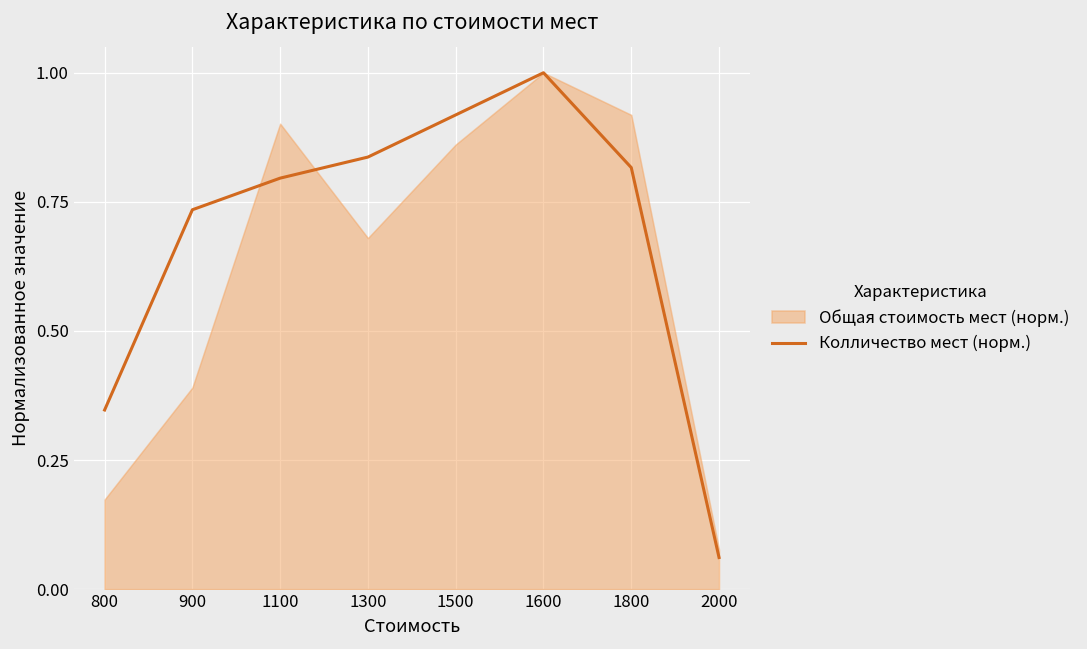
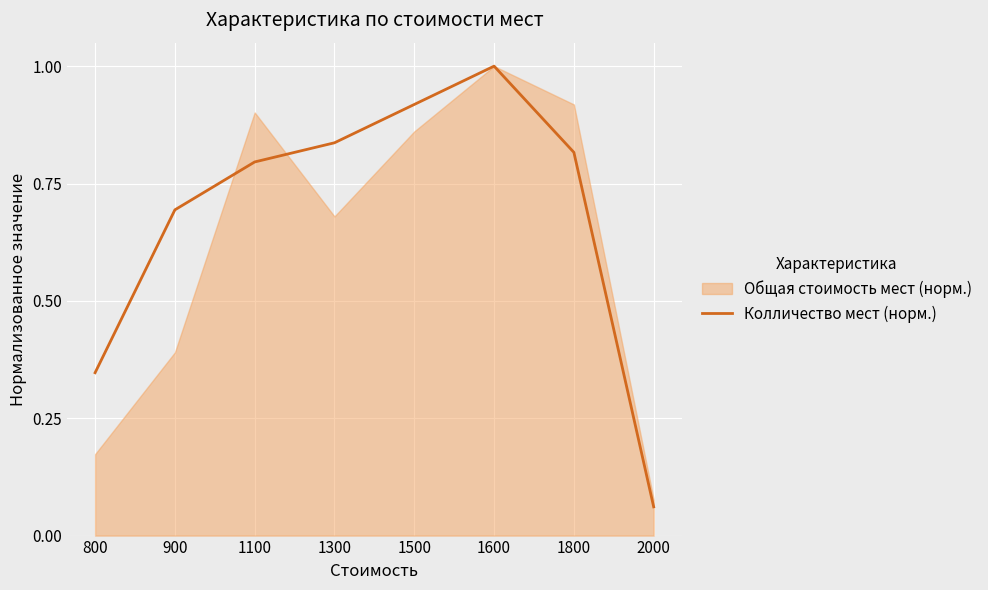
  {
    "Колличество мест (норм.)": {
      "800": 0.35,
-     "900": 0.73,
+     "900": 0.69,
      "1100": 0.80,
      "1300": 0.84,
      "1500": 0.92,
      "1800": 0.82,
      "2000": 0.06
    },
    "Общая стоимость мест (норм.)": {
      "800": 0.17,
      "900": 0.39,
      "1100": 0.90,
      "1300": 0.68,
      "1500": 0.86,
      "1800": 0.92,
      "2000": 0.08
    }
  }
